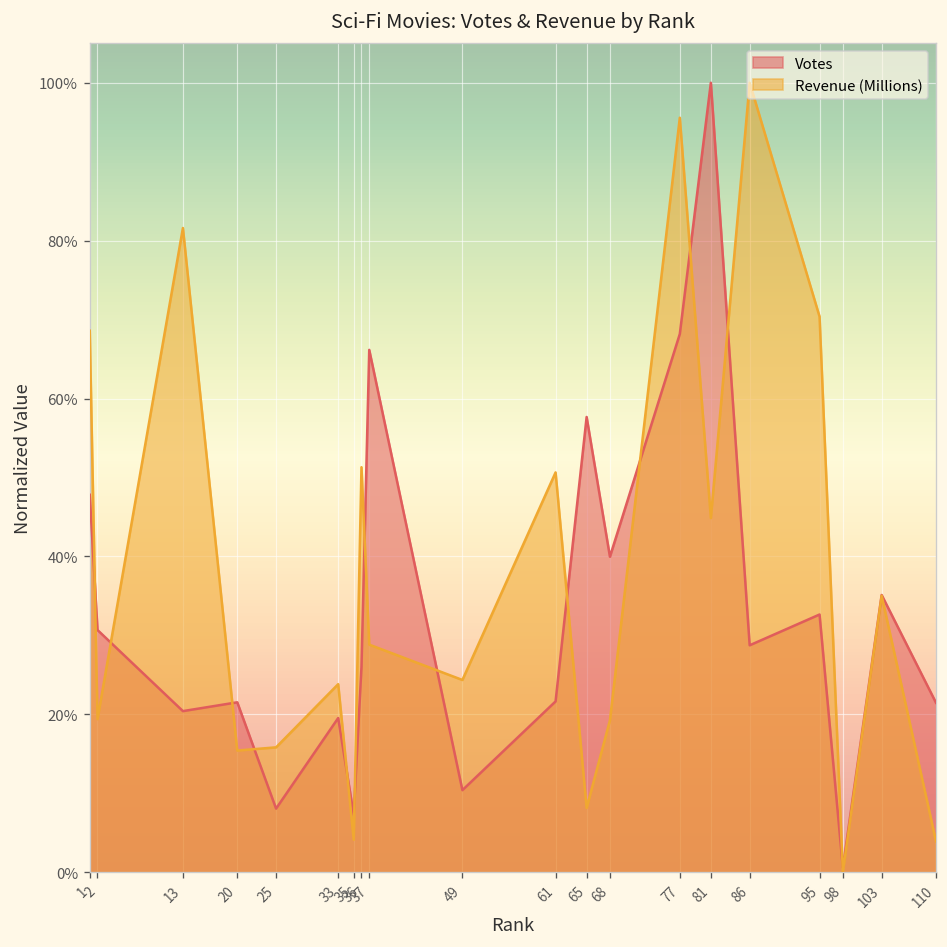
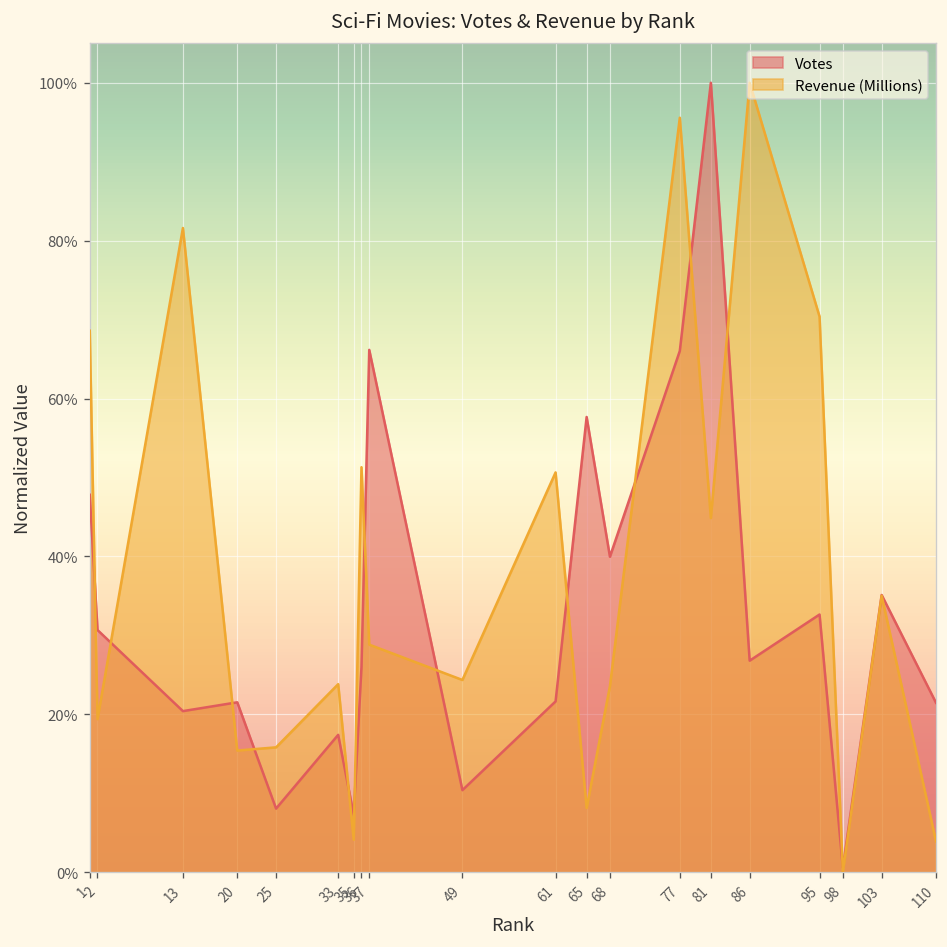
  {
    "Votes": {
      "1": "48%",
      "2": "31%",
      "13": "20%",
      "20": "22%",
      "25": "8%",
-     "33": "20%",
+     "33": "17%",
      "35": "7%",
      "36": "26%",
      "37": "66%",
      "49": "10%",
      "61": "22%",
      "65": "58%",
      "68": "40%",
-     "77": "68%",
+     "77": "66%",
      "81": "100%",
-     "86": "29%",
+     "86": "27%",
      "95": "33%",
      "98": "1%",
      "110": "21%"
    },
    "Revenue (Millions)": {
      "1": "69%",
      "2": "19%",
      "13": "82%",
      "20": "15%",
      "25": "16%",
      "33": "24%",
      "35": "4%",
      "36": "51%",
      "37": "29%",
      "49": "24%",
      "61": "51%",
      "65": "8%",
-     "68": "19%",
+     "68": "24%",
      "77": "96%",
      "81": "45%",
      "95": "70%",
      "98": "0%",
      "110": "4%"
    }
  }
